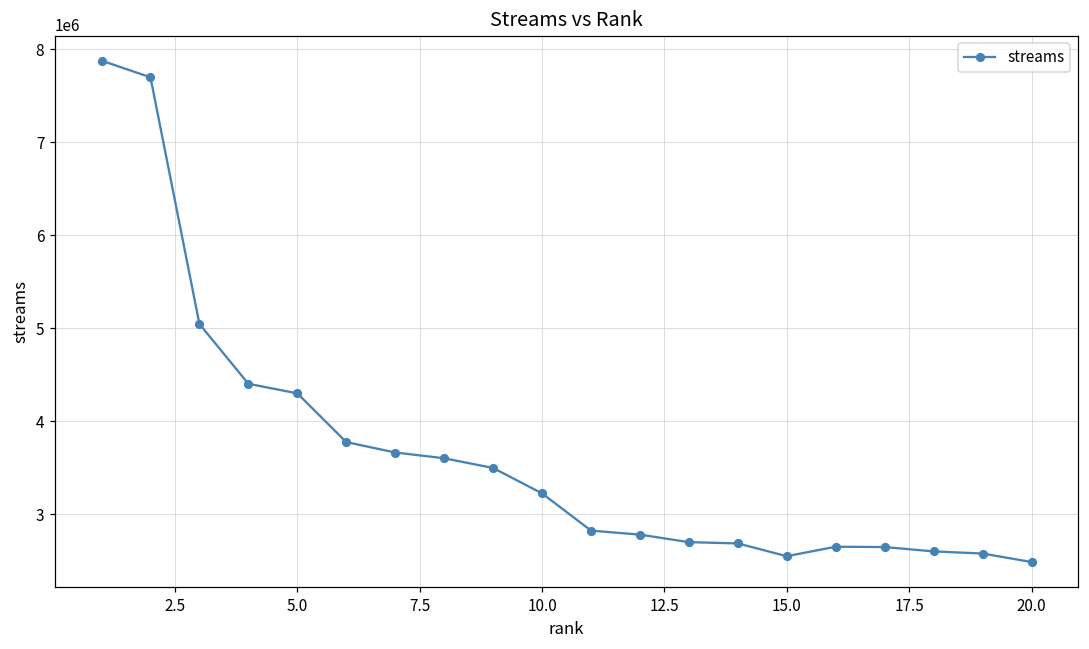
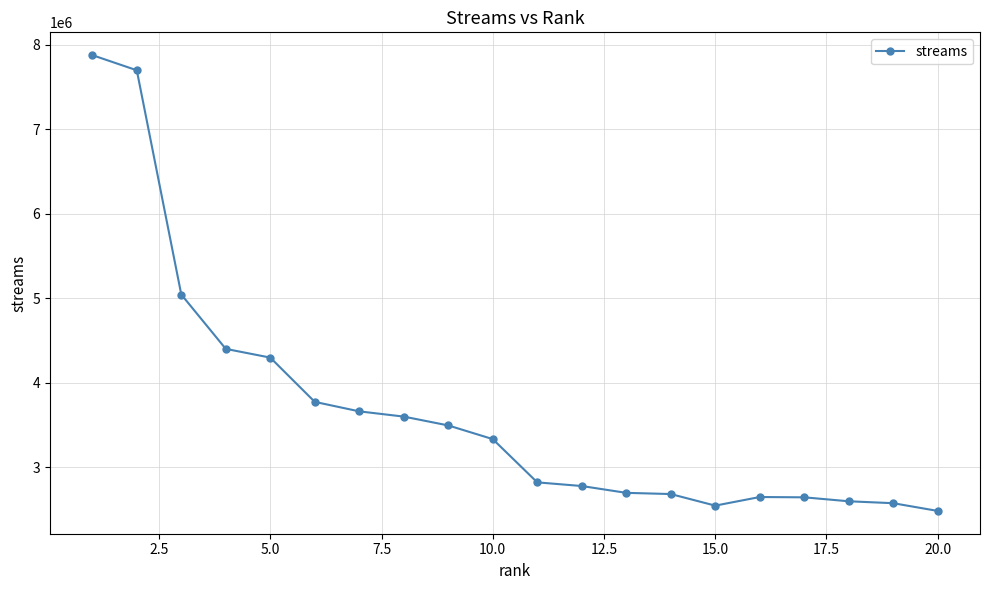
  {
    "5.0": 4300000,
-   "10.0": 3200000,
+   "10.0": 3300000,
    "15.0": 2500000,
    "20.0": 2500000
  }
